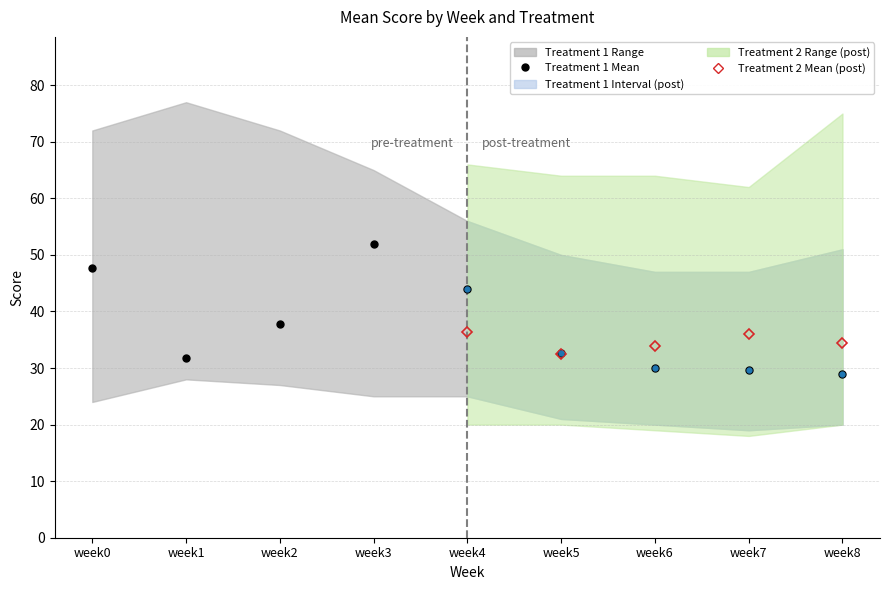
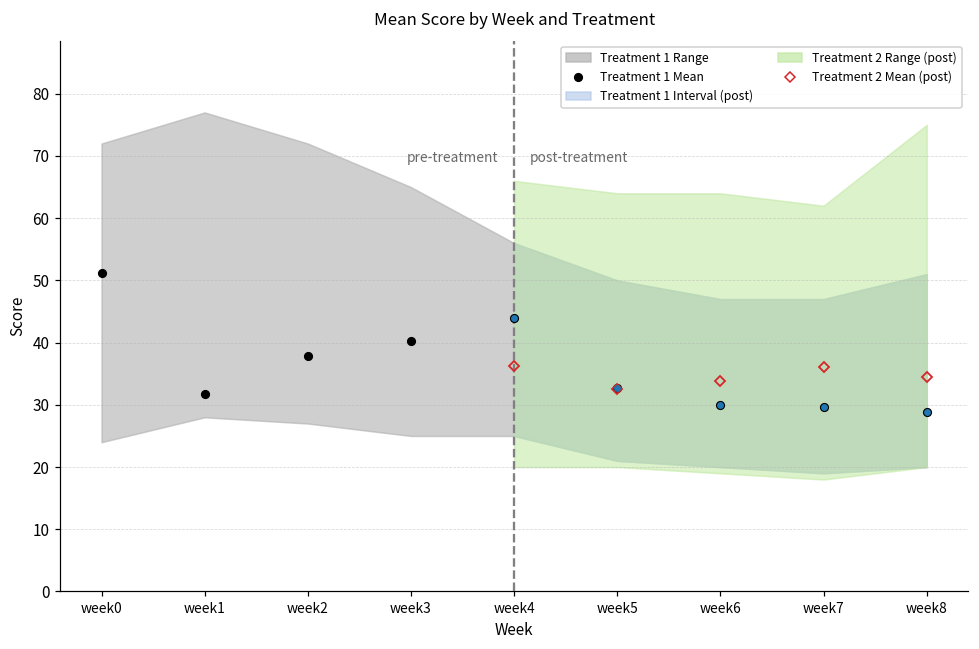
  {
    "Treatment 1 Mean": {
-     "week0": 48,
+     "week0": 51,
      "week1": 32,
      "week2": 38,
-     "week3": 52
+     "week3": 40
    },
    "Treatment 2 Mean (post)": {
      "week4": 36,
      "week6": 34,
      "week7": 36,
      "week8": 35
    }
  }
